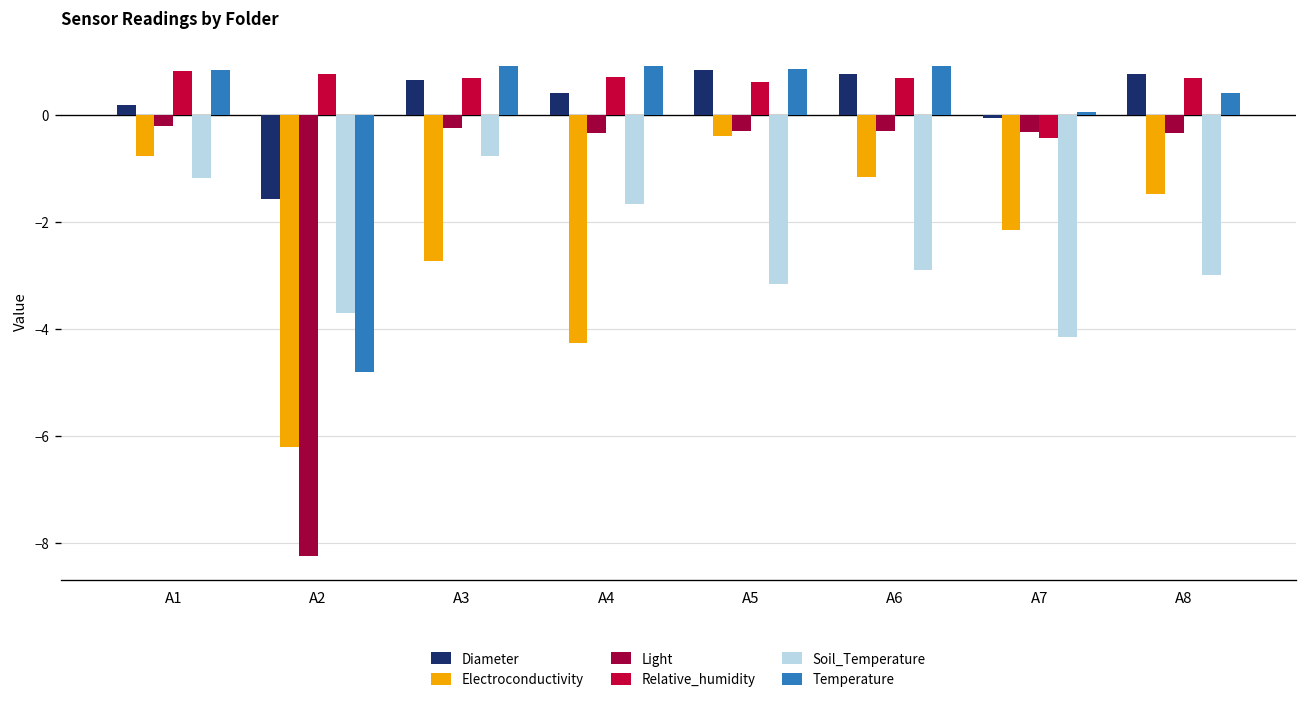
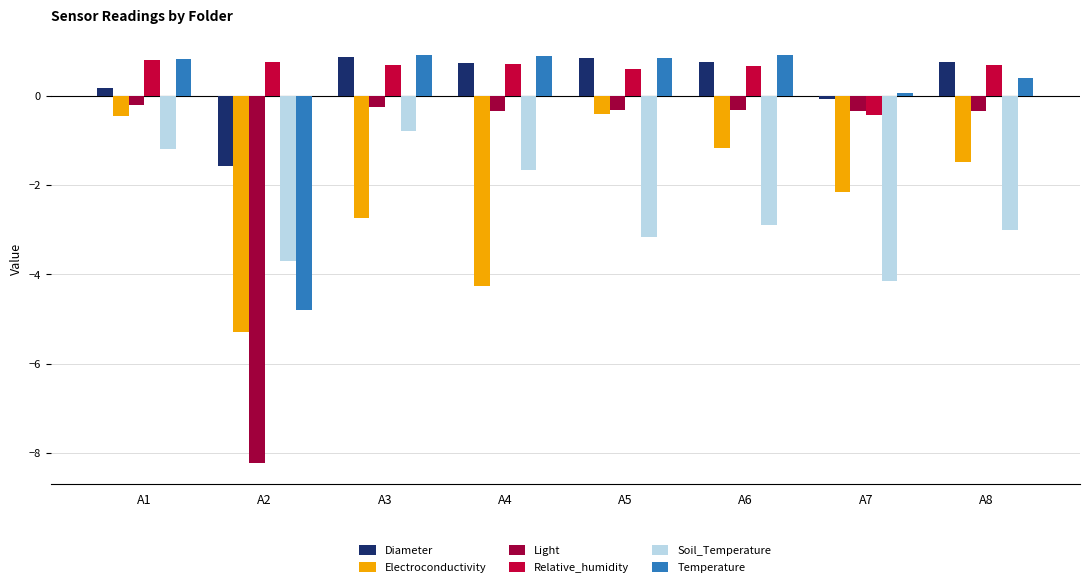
  {
    "Diameter": {
      "A1": 0.2,
      "A2": -1.6,
-     "A3": 0.7,
-     "A4": 0.4,
+     "A3": 0.9,
+     "A4": 0.7,
      "A5": 0.8,
      "A6": 0.8,
      "A7": -0.1,
      "A8": 0.8
    },
    "Electroconductivity": {
-     "A1": -0.8,
-     "A2": -6.2,
+     "A1": -0.5,
+     "A2": -5.3,
      "A3": -2.7,
      "A4": -4.3,
      "A5": -0.4,
      "A6": -1.2,
      "A7": -2.2,
      "A8": -1.5
    },
    "Soil_Temperature": {
      "A1": -1.2,
      "A2": -3.7,
      "A3": -0.8,
      "A4": -1.7,
      "A5": -3.2,
      "A6": -2.9,
      "A7": -4.2,
      "A8": -3.0
    },
    "Temperature": {
      "A1": 0.8,
      "A2": -4.8,
      "A3": 0.9,
      "A4": 0.9,
      "A5": 0.9,
      "A6": 0.9,
      "A7": 0.1,
      "A8": 0.4
    }
  }
